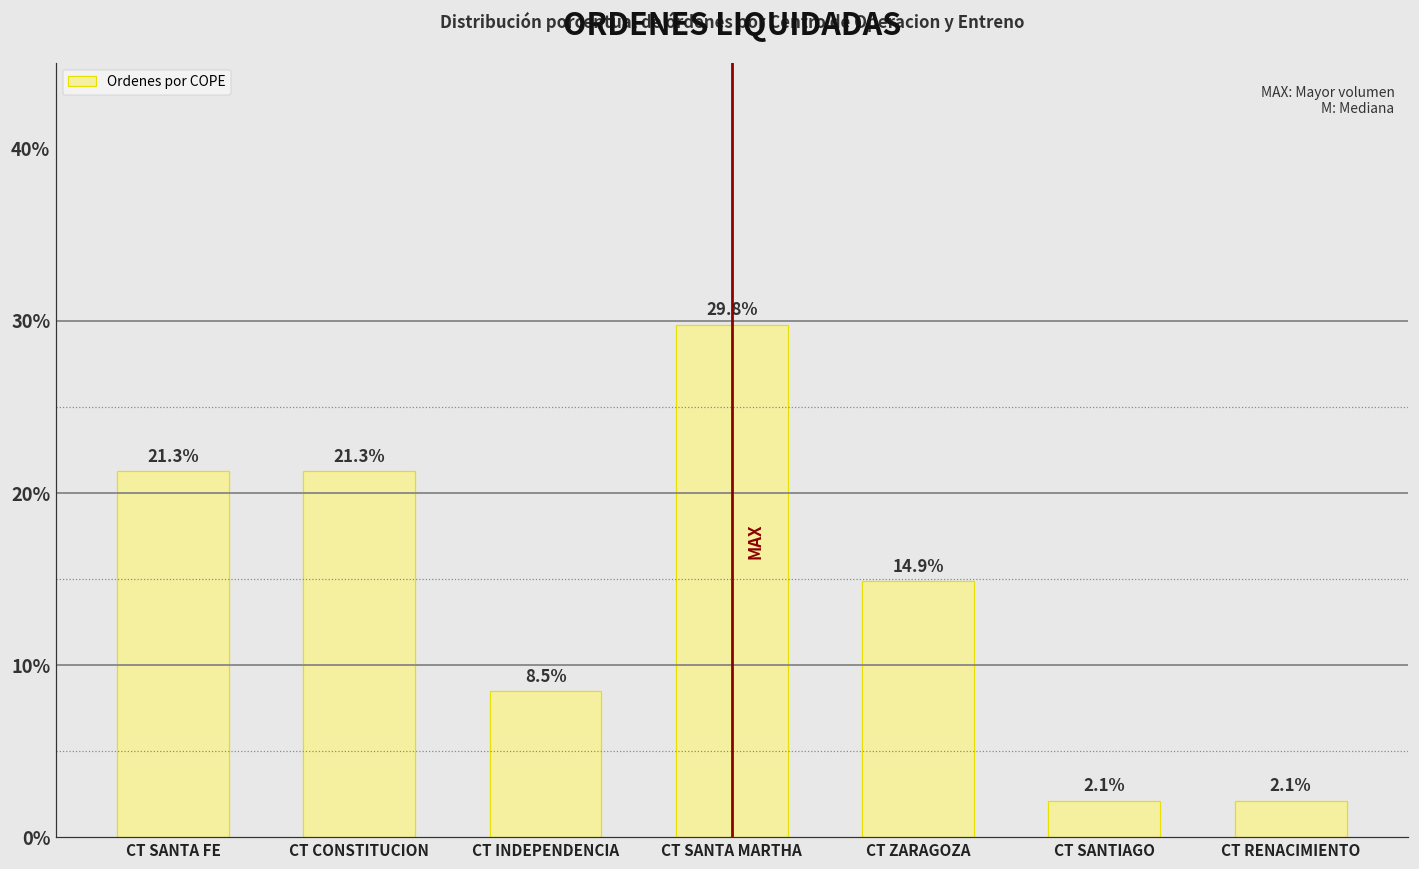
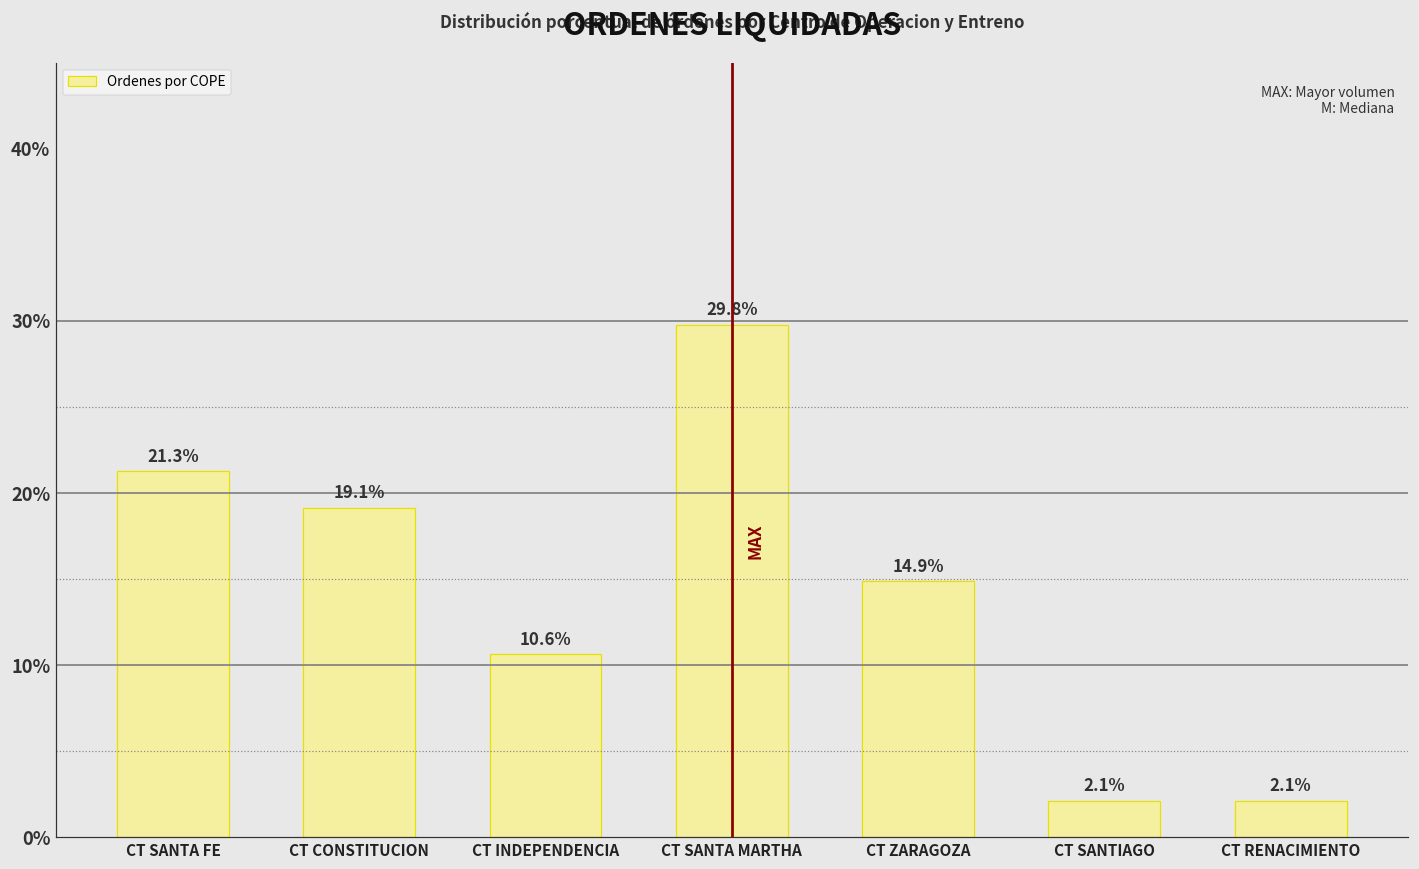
  {
    "CT SANTA FE": "21.3%",
-   "CT CONSTITUCION": "21.3%",
-   "CT INDEPENDENCIA": "8.5%",
+   "CT CONSTITUCION": "19.1%",
+   "CT INDEPENDENCIA": "10.6%",
    "CT SANTA MARTHA": "29.8%",
    "CT ZARAGOZA": "14.9%",
    "CT SANTIAGO": "2.1%",
    "CT RENACIMIENTO": "2.1%"
  }
